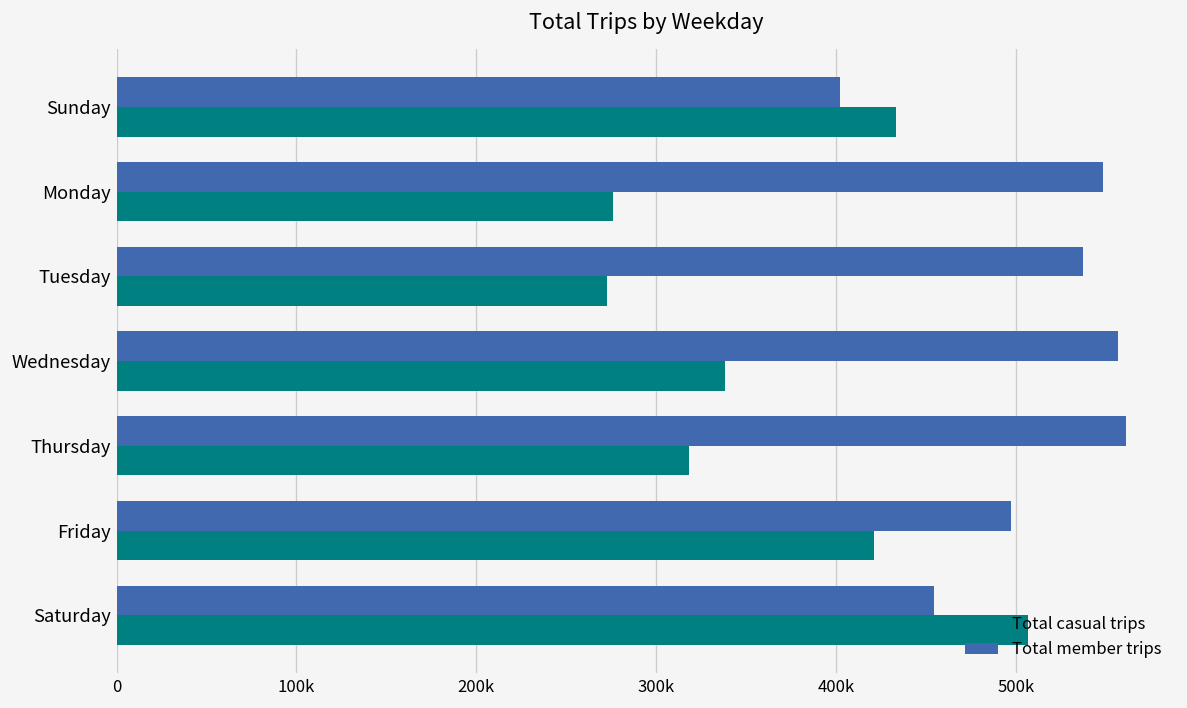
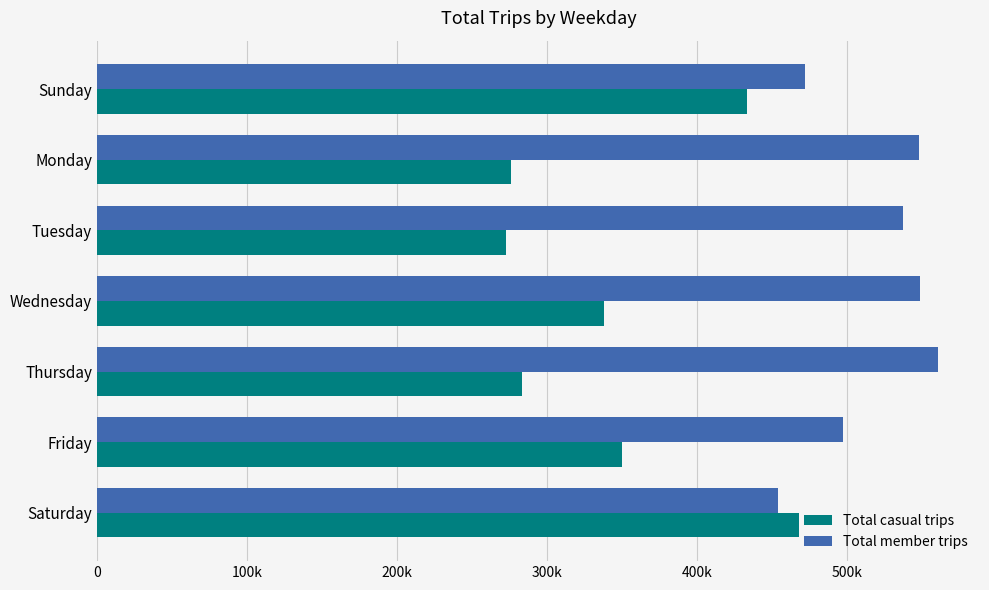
  {
    "Total casual trips": {
      "Sunday": 433000,
      "Monday": 276000,
      "Tuesday": 273000,
      "Wednesday": 338000,
-     "Thursday": 318000,
-     "Friday": 421000,
-     "Saturday": 507000
+     "Thursday": 284000,
+     "Friday": 350000,
+     "Saturday": 468000
    },
    "Total member trips": {
-     "Sunday": 402000,
+     "Sunday": 472000,
      "Monday": 548000,
      "Tuesday": 537000,
-     "Wednesday": 557000,
+     "Wednesday": 549000,
      "Thursday": 561000,
      "Friday": 497000,
      "Saturday": 454000
    }
  }
